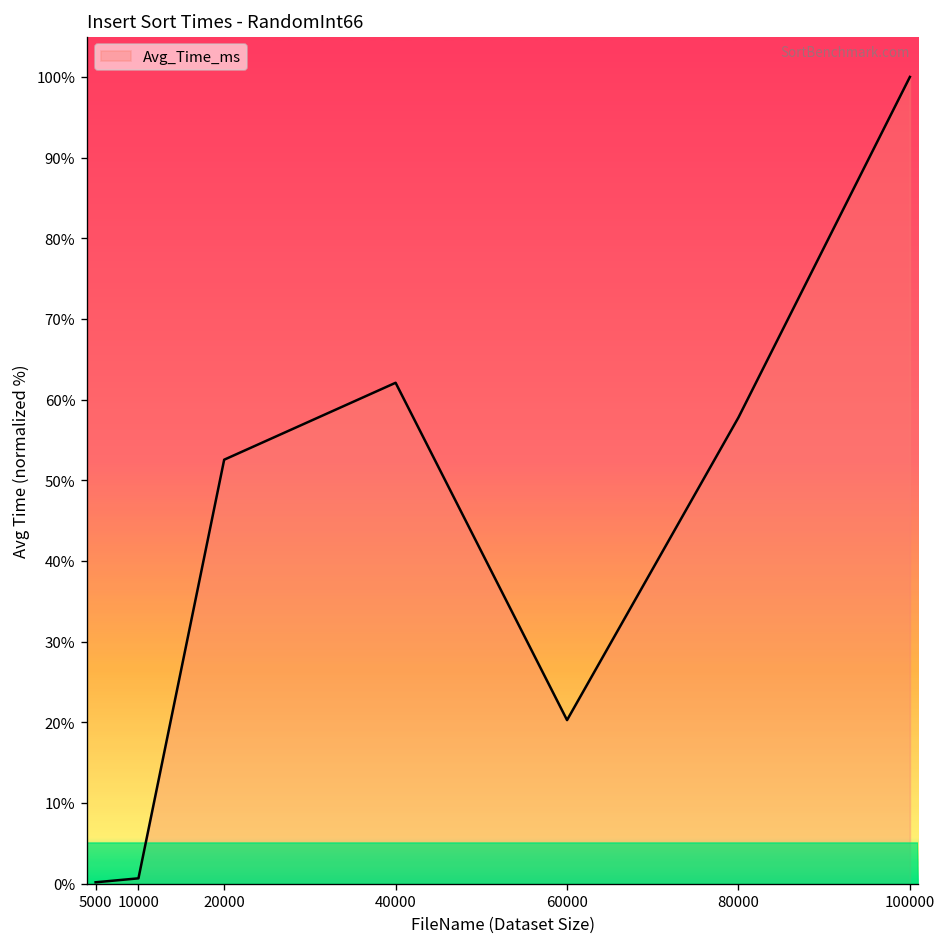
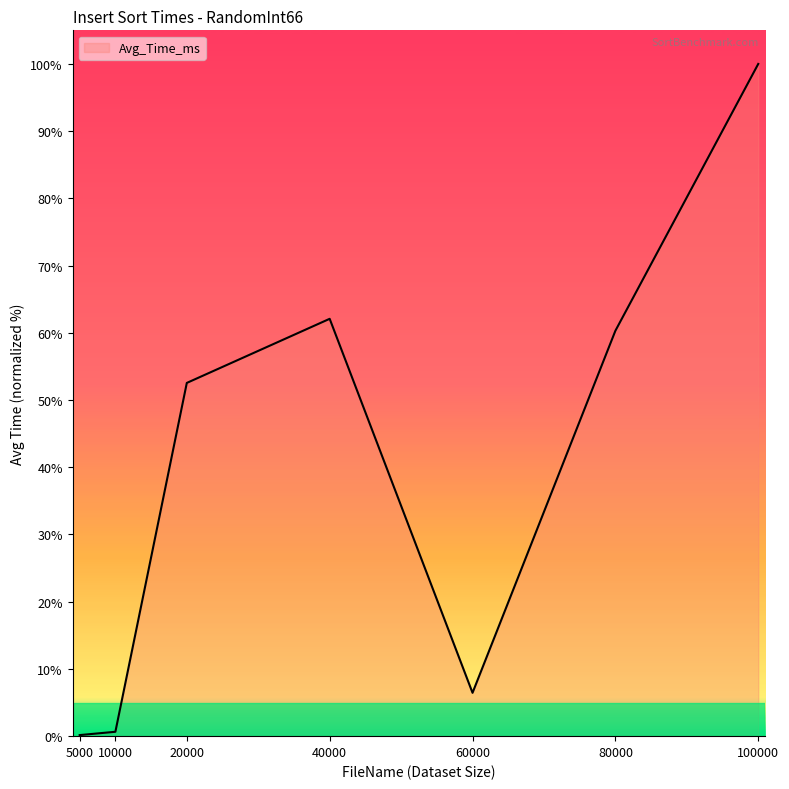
  {
    "20000": "53%",
    "40000": "62%",
-   "60000": "20%",
-   "80000": "58%",
+   "60000": "6%",
+   "80000": "60%",
    "100000": "100%"
  }
